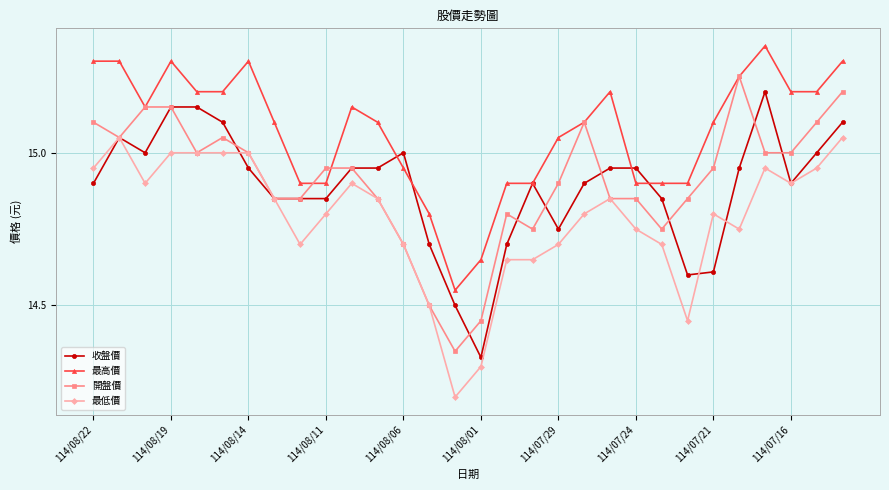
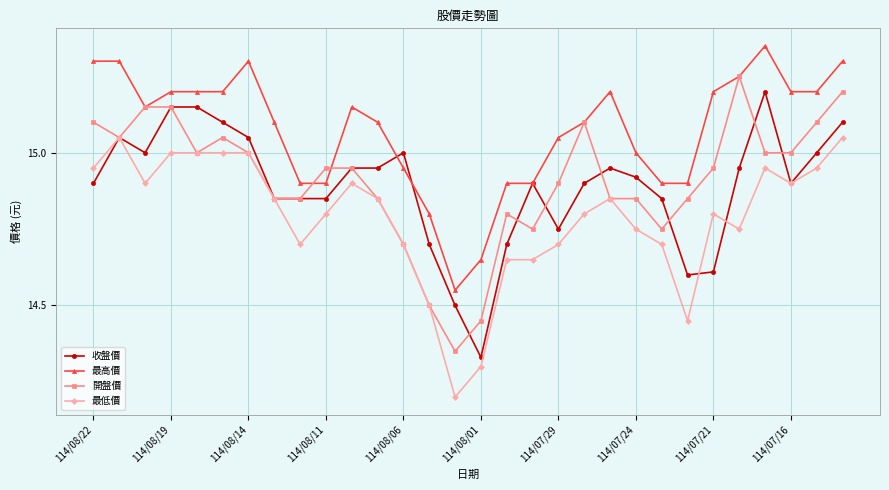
  {
    "收盤價": {
      "114/08/22": 14.90,
-     "114/08/14": 14.95,
+     "114/08/14": 15.05,
      "114/08/11": 14.85,
      "114/08/06": 15.00,
      "114/08/01": 14.33,
      "114/07/29": 14.75,
-     "114/07/24": 14.95,
+     "114/07/24": 14.92,
      "114/07/21": 14.61
    },
    "最高價": {
      "114/08/22": 15.3,
-     "114/08/19": 15.3,
+     "114/08/19": 15.2,
      "114/08/14": 15.3,
      "114/08/11": 14.9,
      "114/08/06": 14.95,
      "114/08/01": 14.65,
      "114/07/29": 15.05,
-     "114/07/24": 14.9,
-     "114/07/21": 15.1,
+     "114/07/24": 15.0,
+     "114/07/21": 15.2,
      "114/07/16": 15.2
    }
  }
